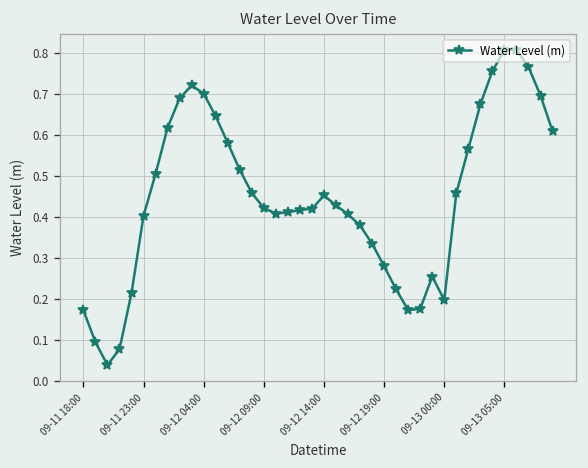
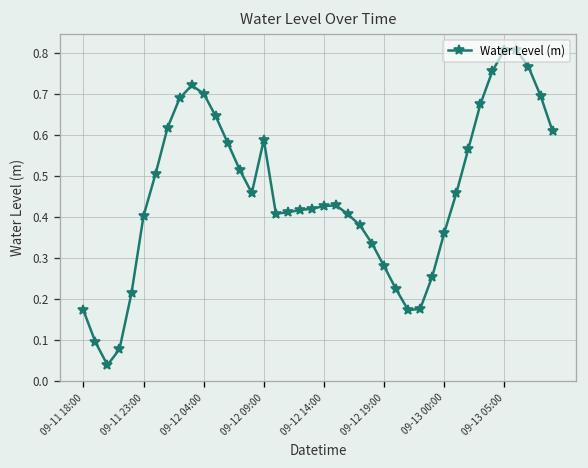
  {
    "09-11 18:00": 0.17,
    "09-11 23:00": 0.40,
    "09-12 04:00": 0.70,
-   "09-12 09:00": 0.42,
-   "09-12 14:00": 0.45,
+   "09-12 09:00": 0.59,
+   "09-12 14:00": 0.43,
    "09-12 19:00": 0.28,
-   "09-13 00:00": 0.20
+   "09-13 00:00": 0.36
  }
